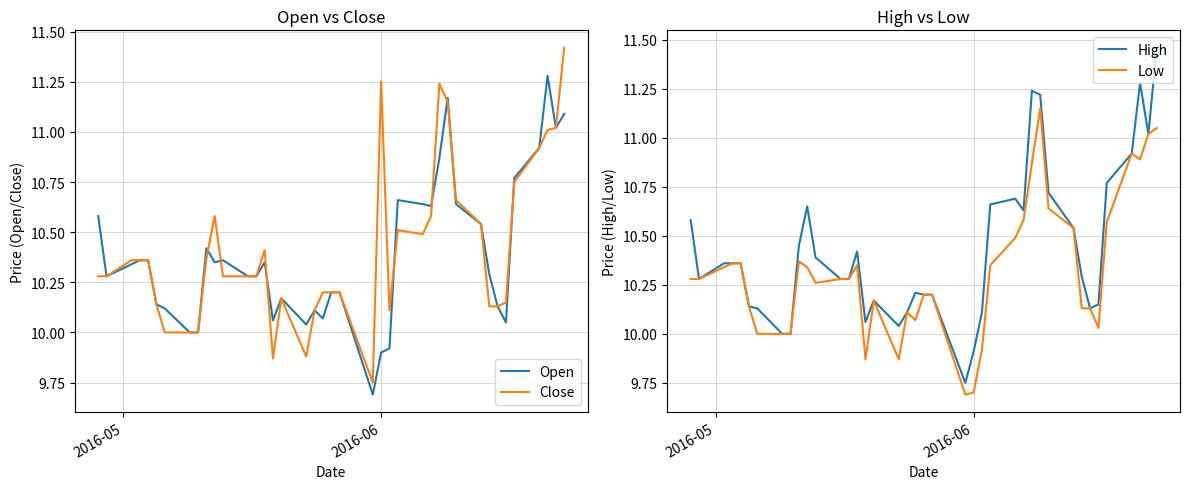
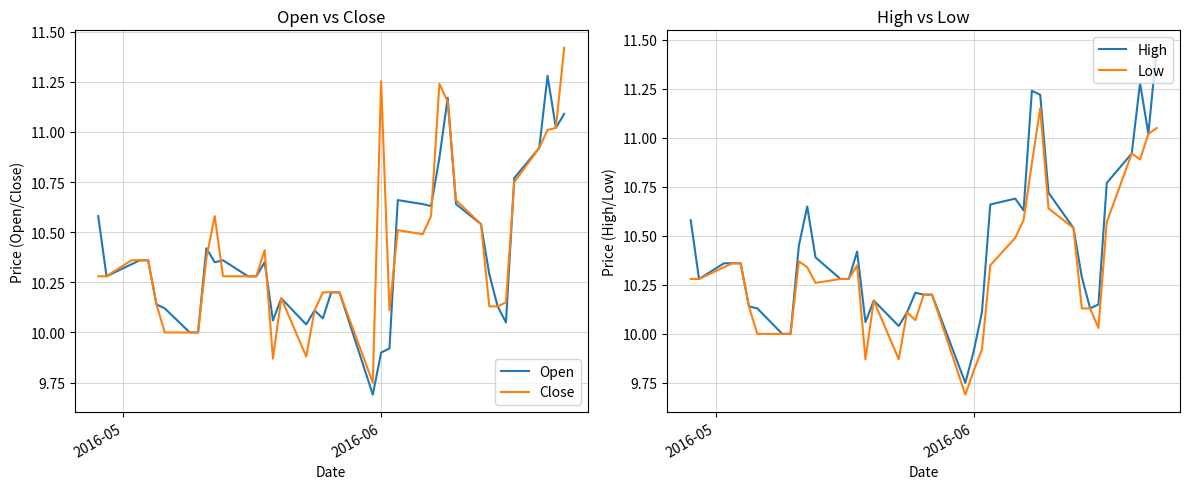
  {
    "Open vs Close": {
      "Open": {
        "2016-06": 9.90
      },
      "Close": {
        "2016-06": 11.25
      }
    },
    "High vs Low": {
      "High": {
        "2016-06": 9.91
      },
      "Low": {
-       "2016-06": 9.70
+       "2016-06": 9.81
      }
    }
  }
